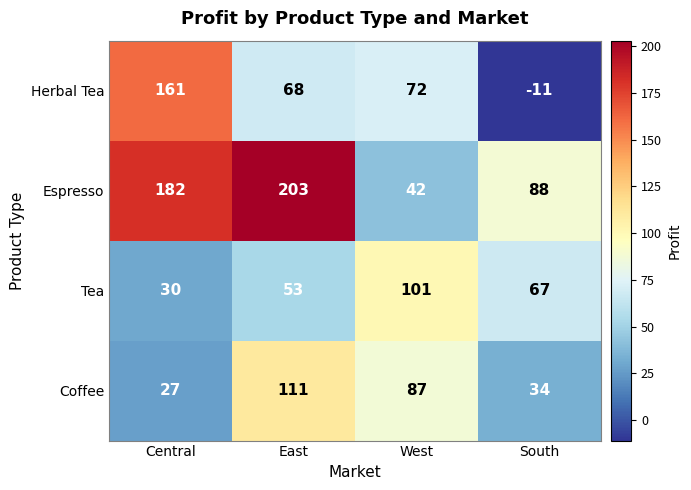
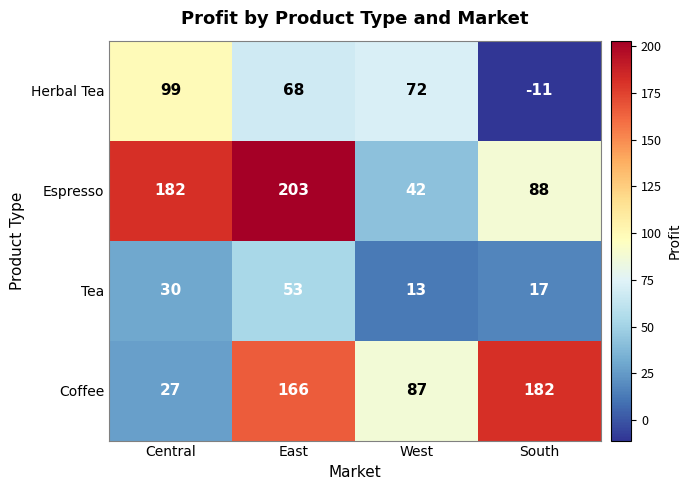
  {
    "Herbal Tea": {
-     "Central": 161,
+     "Central": 99,
      "East": 68,
      "West": 72,
      "South": -11
    },
    "Espresso": {
      "Central": 182,
      "East": 203,
      "West": 42,
      "South": 88
    },
    "Tea": {
      "Central": 30,
      "East": 53,
-     "West": 101,
-     "South": 67
+     "West": 13,
+     "South": 17
    },
    "Coffee": {
      "Central": 27,
-     "East": 111,
+     "East": 166,
      "West": 87,
-     "South": 34
+     "South": 182
    }
  }
